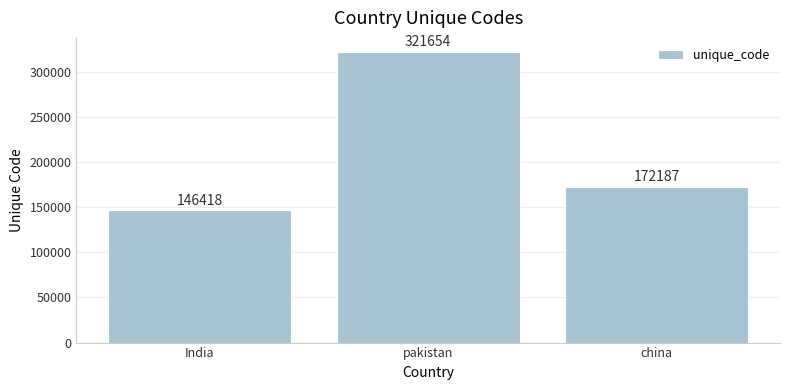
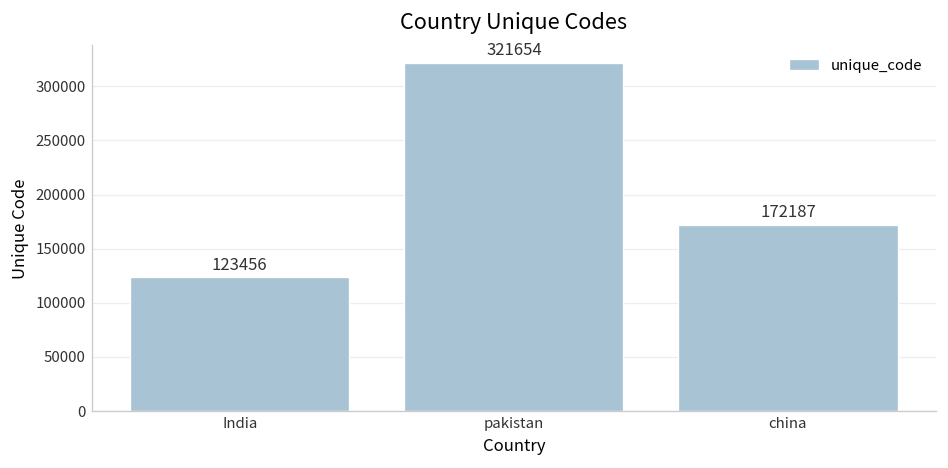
  {
-   "India": 146418,
+   "India": 123456,
    "pakistan": 321654,
    "china": 172187
  }
